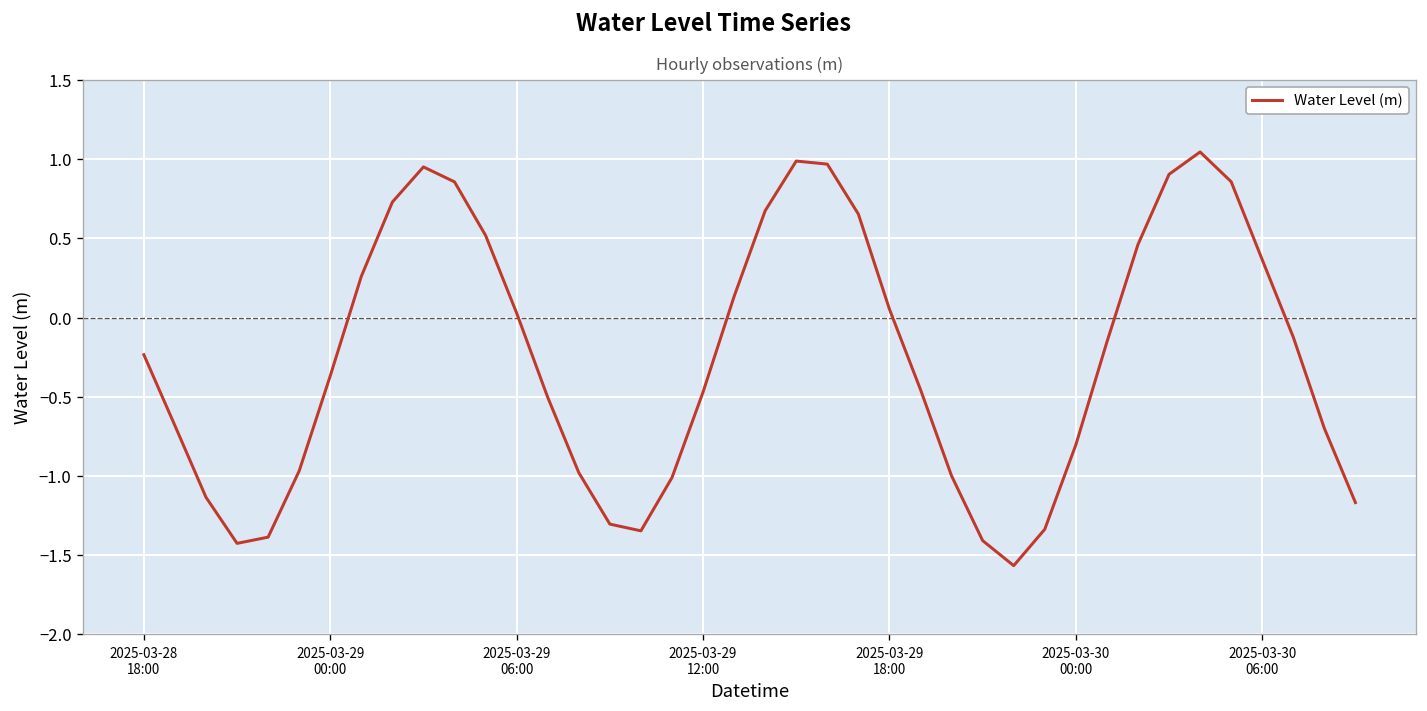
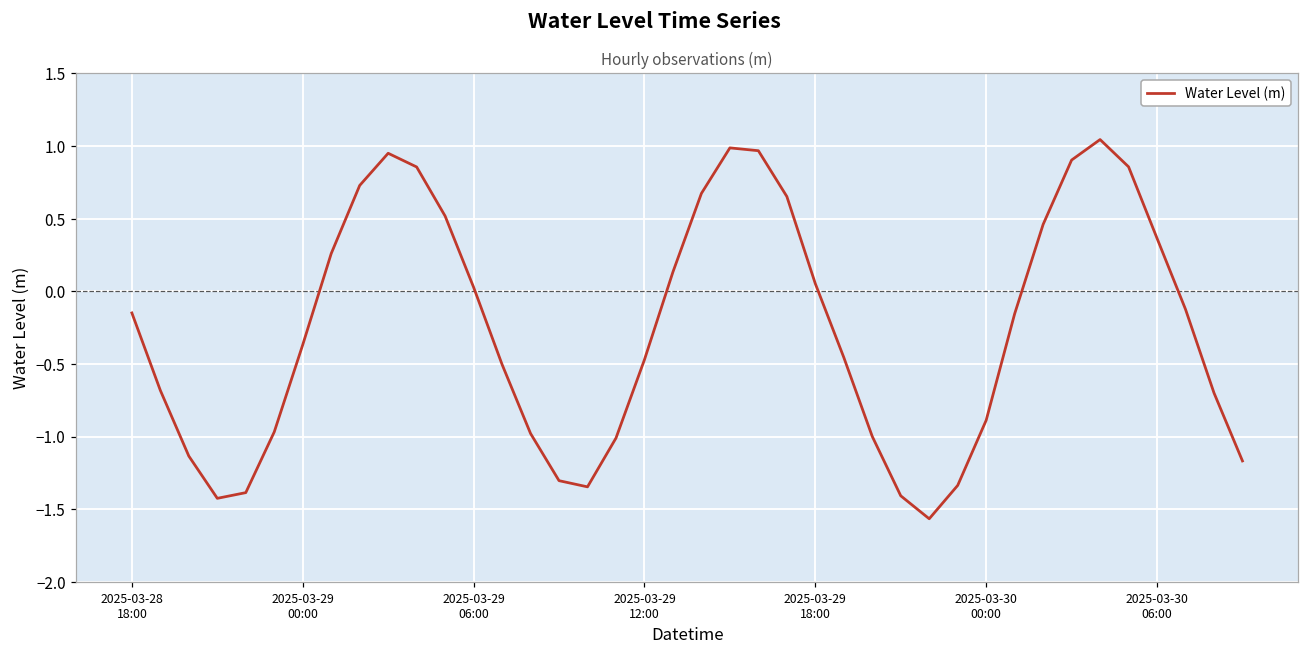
  {
-   "2025-03-28 18:00": -0.23,
+   "2025-03-28 18:00": -0.15,
    "2025-03-29 00:00": -0.37,
    "2025-03-29 06:00": 0.03,
    "2025-03-29 12:00": -0.47,
    "2025-03-29 18:00": 0.05,
-   "2025-03-30 00:00": -0.80,
+   "2025-03-30 00:00": -0.89,
    "2025-03-30 06:00": 0.36
  }
